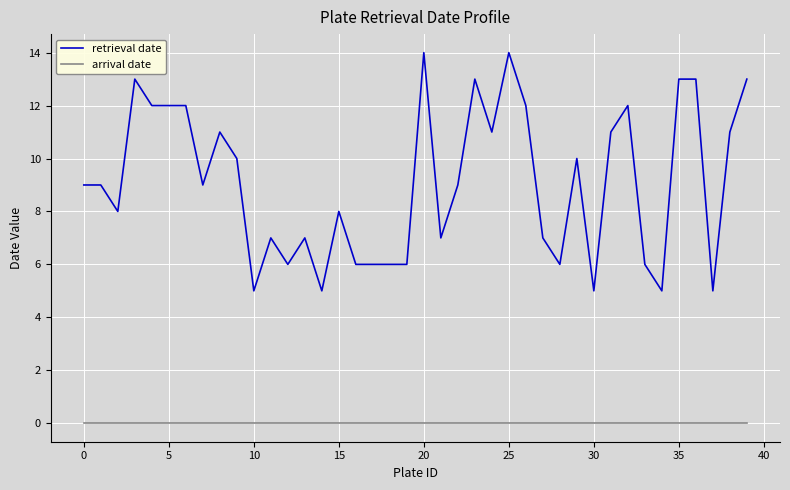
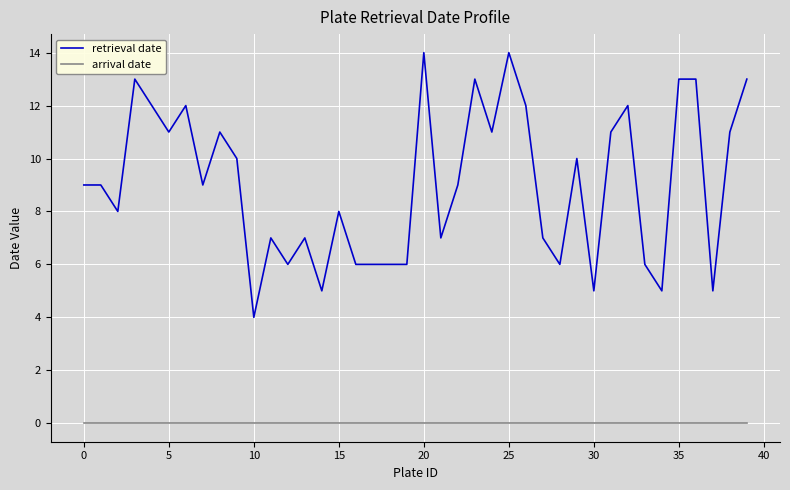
  {
    "retrieval date": {
      "0": 9,
-     "5": 12,
-     "10": 5,
+     "5": 11,
+     "10": 4,
      "15": 8,
      "20": 14,
      "25": 14,
      "30": 5,
      "35": 13
    },
    "arrival date": {
      "0": 0,
      "5": 0,
      "10": 0,
      "15": 0,
      "20": 0,
      "25": 0,
      "30": 0,
      "35": 0
    }
  }
